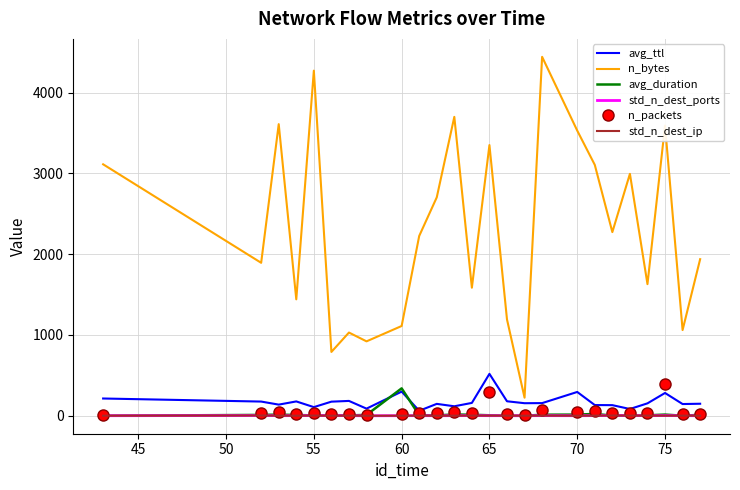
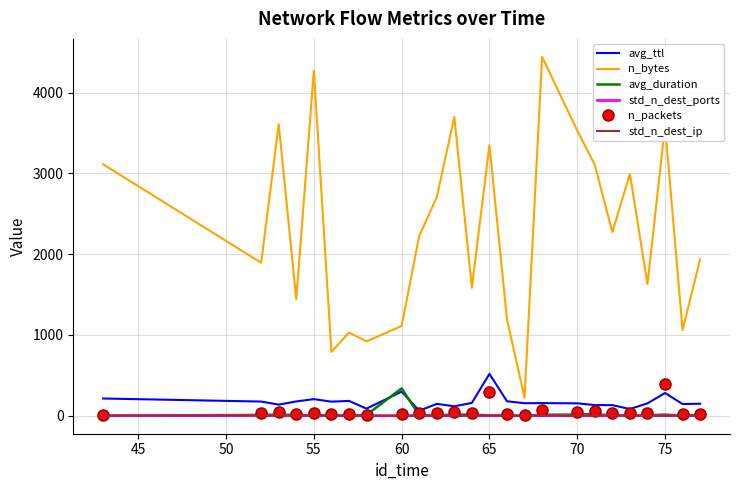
  {
    "avg_ttl": {
-     "55": 100,
+     "55": 200,
      "60": 300,
      "65": 500,
-     "70": 300,
+     "70": 200,
      "75": 300
    },
    "n_bytes": {
      "55": 4300,
      "60": 1100,
      "65": 3400,
      "70": 3500
    },
    "avg_duration": {
      "60": 300
    },
    "n_packets": {
      "55": 0,
      "65": 300,
      "75": 400
    }
  }
